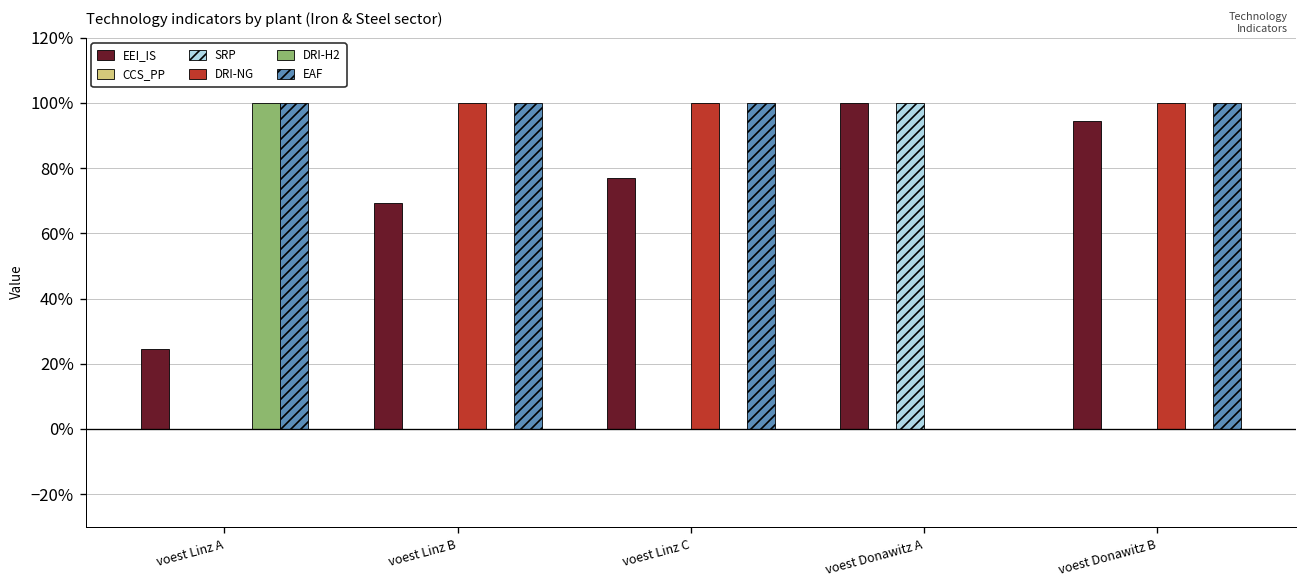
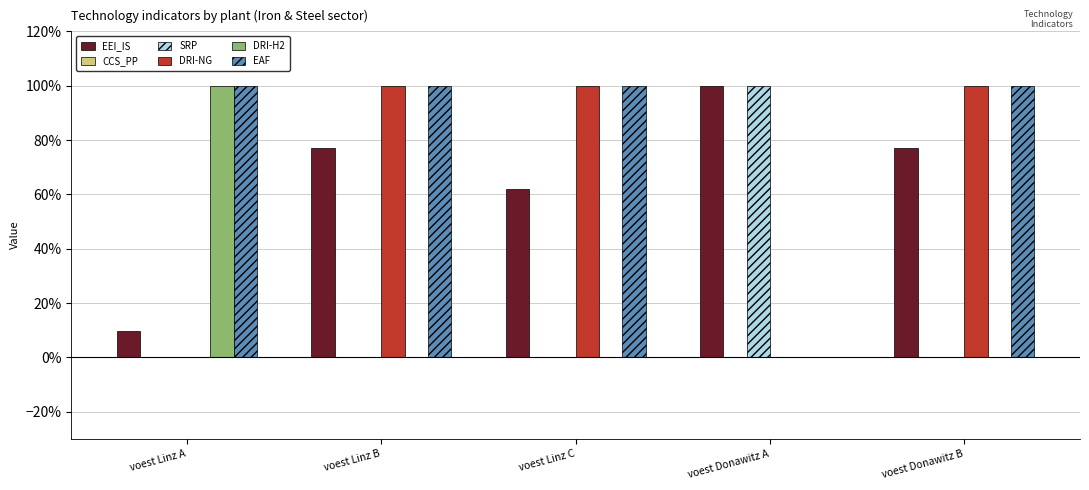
  {
    "EEI_IS": {
-     "voest Linz A": "25%",
-     "voest Linz B": "69%",
-     "voest Linz C": "77%",
+     "voest Linz A": "10%",
+     "voest Linz B": "77%",
+     "voest Linz C": "62%",
      "voest Donawitz A": "100%",
-     "voest Donawitz B": "94%"
+     "voest Donawitz B": "77%"
    },
    "CCS_PP": {
      "voest Linz A": "0%",
      "voest Linz B": "0%",
      "voest Linz C": "0%",
      "voest Donawitz A": "0%",
      "voest Donawitz B": "0%"
    },
    "SRP": {
      "voest Linz A": "0%",
      "voest Linz B": "0%",
      "voest Linz C": "0%",
      "voest Donawitz A": "100%",
      "voest Donawitz B": "0%"
    },
    "DRI-NG": {
      "voest Linz A": "0%",
      "voest Linz B": "100%",
      "voest Linz C": "100%",
      "voest Donawitz A": "0%",
      "voest Donawitz B": "100%"
    },
    "DRI-H2": {
      "voest Linz A": "100%",
      "voest Linz B": "0%",
      "voest Linz C": "0%",
      "voest Donawitz A": "0%",
      "voest Donawitz B": "0%"
    },
    "EAF": {
      "voest Linz A": "100%",
      "voest Linz B": "100%",
      "voest Linz C": "100%",
      "voest Donawitz A": "0%",
      "voest Donawitz B": "100%"
    }
  }
